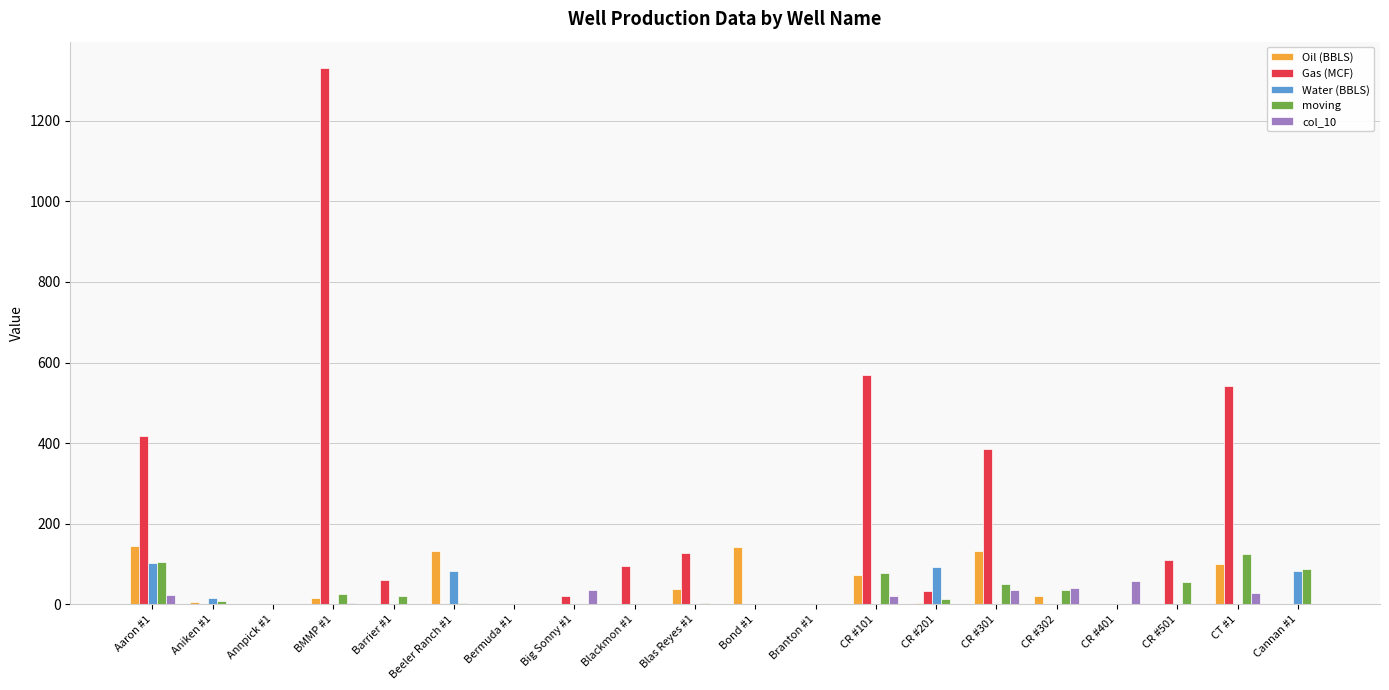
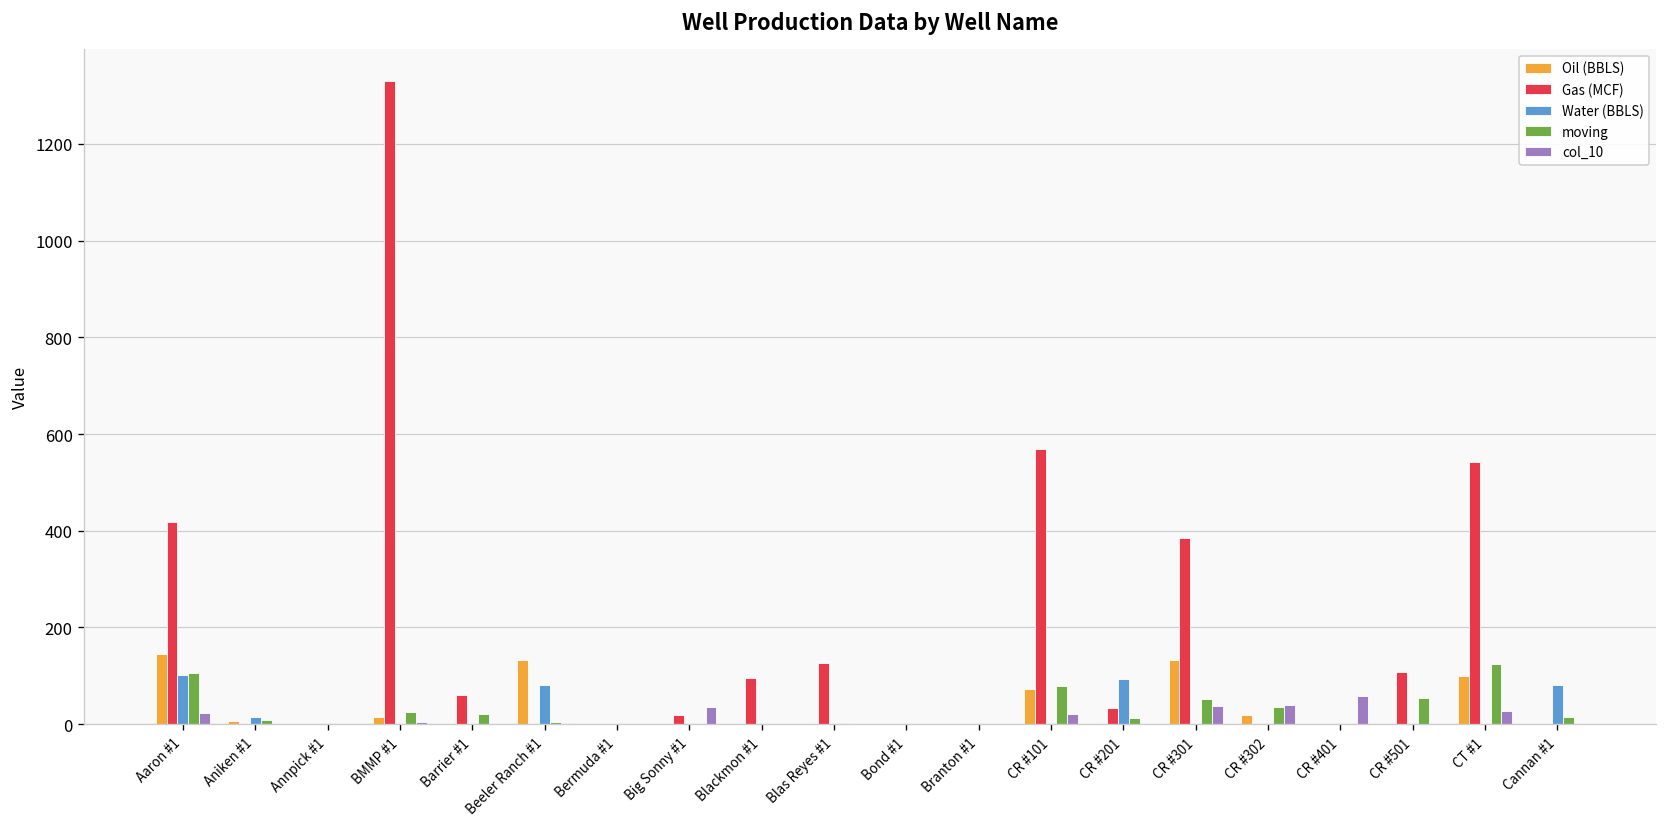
  {
    "Oil (BBLS)": {
      "Aaron #1": 150,
      "Aniken #1": 10,
      "Annpick #1": 0,
      "BMMP #1": 20,
      "Barrier #1": 0,
      "Beeler Ranch #1": 130,
      "Bermuda #1": 0,
      "Big Sonny #1": 0,
      "Blackmon #1": 0,
-     "Blas Reyes #1": 40,
-     "Bond #1": 140,
+     "Blas Reyes #1": 0,
+     "Bond #1": 0,
      "Branton #1": 0,
      "CR #101": 70,
      "CR #301": 130,
      "CR #302": 20,
      "CR #401": 0,
      "CR #501": 0,
      "CT #1": 100,
      "Cannan #1": 0
    },
    "Gas (MCF)": {
      "Aaron #1": 420,
      "Aniken #1": 0,
      "Annpick #1": 0,
      "BMMP #1": 1330,
      "Barrier #1": 60,
      "Bermuda #1": 0,
      "Big Sonny #1": 20,
      "Blackmon #1": 90,
      "Blas Reyes #1": 130,
      "Bond #1": 0,
      "Branton #1": 0,
      "CR #101": 570,
      "CR #201": 30,
      "CR #301": 390,
      "CR #302": 0,
      "CR #401": 0,
      "CR #501": 110,
      "CT #1": 540
    },
    "Water (BBLS)": {
      "Aaron #1": 100,
      "Aniken #1": 20,
      "Annpick #1": 0,
      "Barrier #1": 0,
      "Beeler Ranch #1": 80,
      "Bermuda #1": 0,
      "Big Sonny #1": 0,
      "Blackmon #1": 0,
      "Blas Reyes #1": 0,
      "Bond #1": 0,
      "Branton #1": 0,
      "CR #201": 90,
      "CR #301": 0,
      "CR #302": 0,
      "CR #401": 0,
      "CR #501": 0,
      "CT #1": 0,
      "Cannan #1": 80
    },
    "moving": {
      "Aaron #1": 110,
      "Aniken #1": 10,
      "Annpick #1": 0,
      "BMMP #1": 30,
      "Barrier #1": 20,
      "Bermuda #1": 0,
      "Big Sonny #1": 0,
      "Blackmon #1": 0,
      "Bond #1": 0,
      "CR #101": 80,
      "CR #201": 10,
      "CR #301": 50,
      "CR #302": 40,
      "CR #501": 60,
      "CT #1": 120,
-     "Cannan #1": 90
+     "Cannan #1": 20
    },
    "col_10": {
      "Aaron #1": 20,
      "Annpick #1": 0,
      "Barrier #1": 0,
      "Bermuda #1": 0,
      "Big Sonny #1": 40,
      "Blackmon #1": 0,
      "Bond #1": 0,
      "Branton #1": 0,
      "CR #101": 20,
      "CR #301": 40,
      "CR #302": 40,
      "CR #401": 60,
      "CR #501": 0,
      "CT #1": 30,
      "Cannan #1": 0
    }
  }
